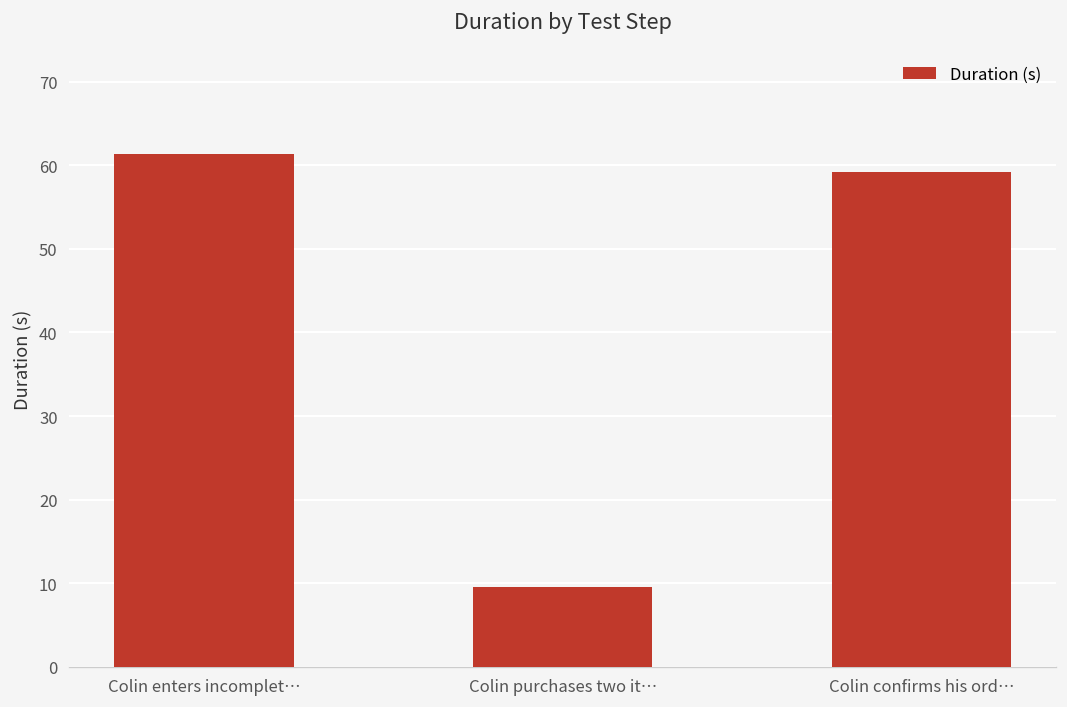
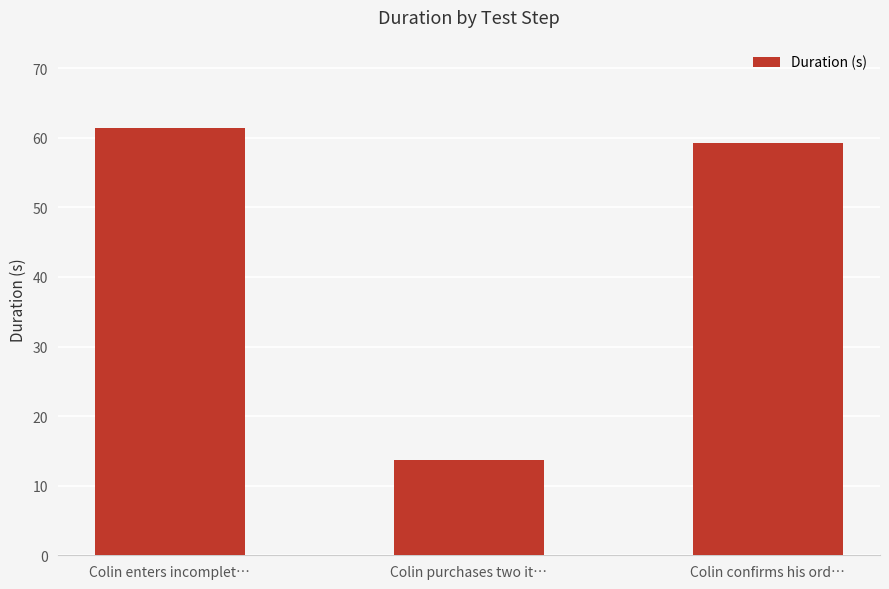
  {
    "Colin enters incomplet…": 61,
-   "Colin purchases two it…": 10,
+   "Colin purchases two it…": 14,
    "Colin confirms his ord…": 59
  }
